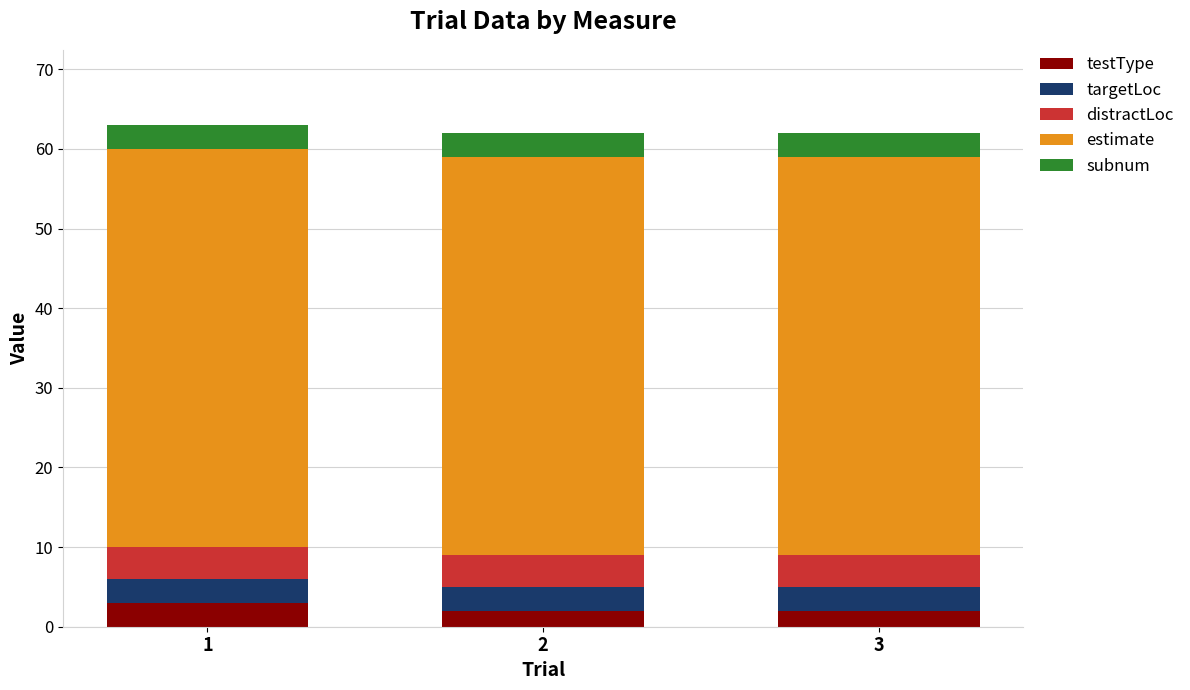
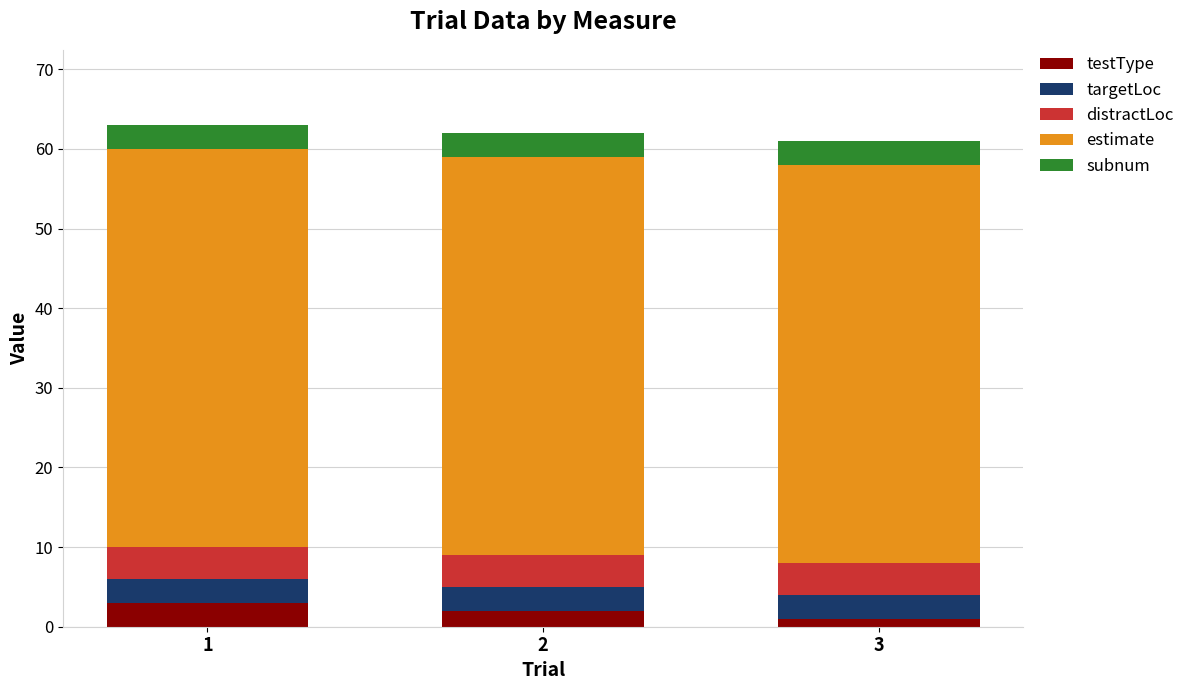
  {
    "testType": {
      "1": 3,
      "2": 2,
-     "3": 2
+     "3": 1
    },
    "targetLoc": {
      "1": 3,
      "2": 3,
      "3": 3
    },
    "distractLoc": {
      "1": 4,
      "2": 4,
      "3": 4
    },
    "estimate": {
      "1": 50,
      "2": 50,
      "3": 50
    },
    "subnum": {
      "1": 3,
      "2": 3,
      "3": 3
    }
  }
